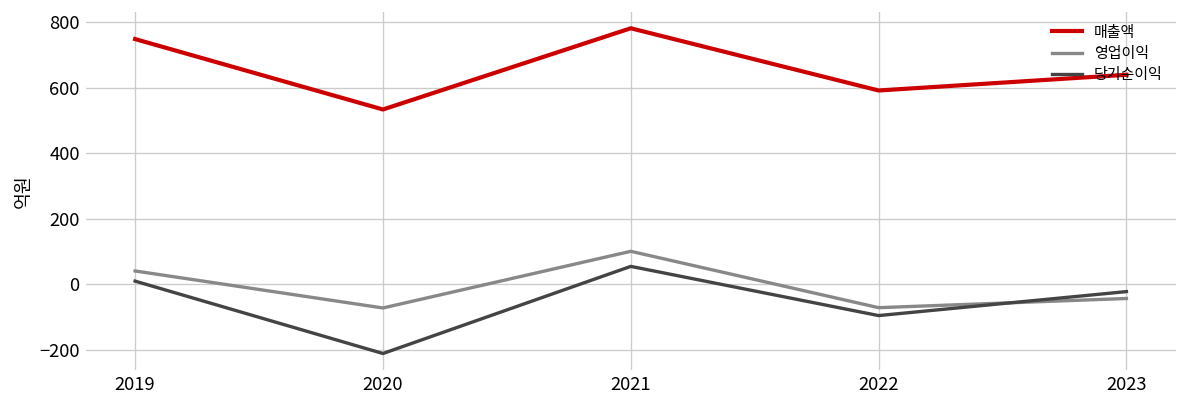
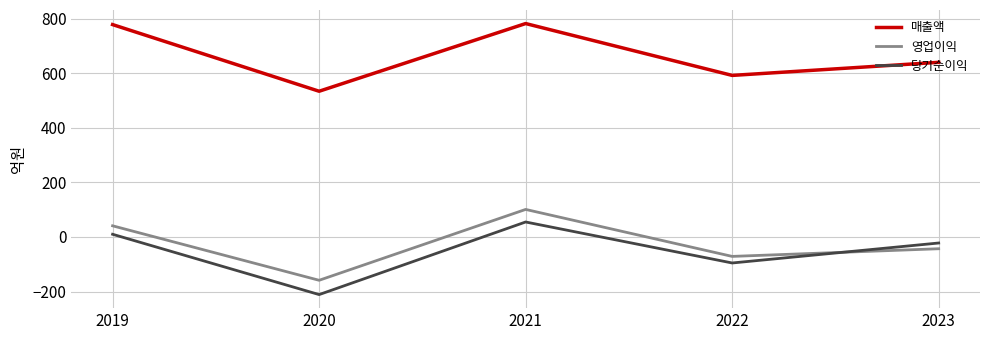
  {
    "매출액": {
-     "2019": 750,
+     "2019": 780,
      "2020": 530,
      "2021": 780,
      "2022": 590,
      "2023": 640
    },
    "영업이익": {
      "2019": 40,
-     "2020": -70,
+     "2020": -160,
      "2021": 100,
      "2022": -70,
      "2023": -40
    },
    "당기순이익": {
      "2019": 10,
      "2020": -210,
      "2021": 60,
      "2022": -100,
      "2023": -20
    }
  }
